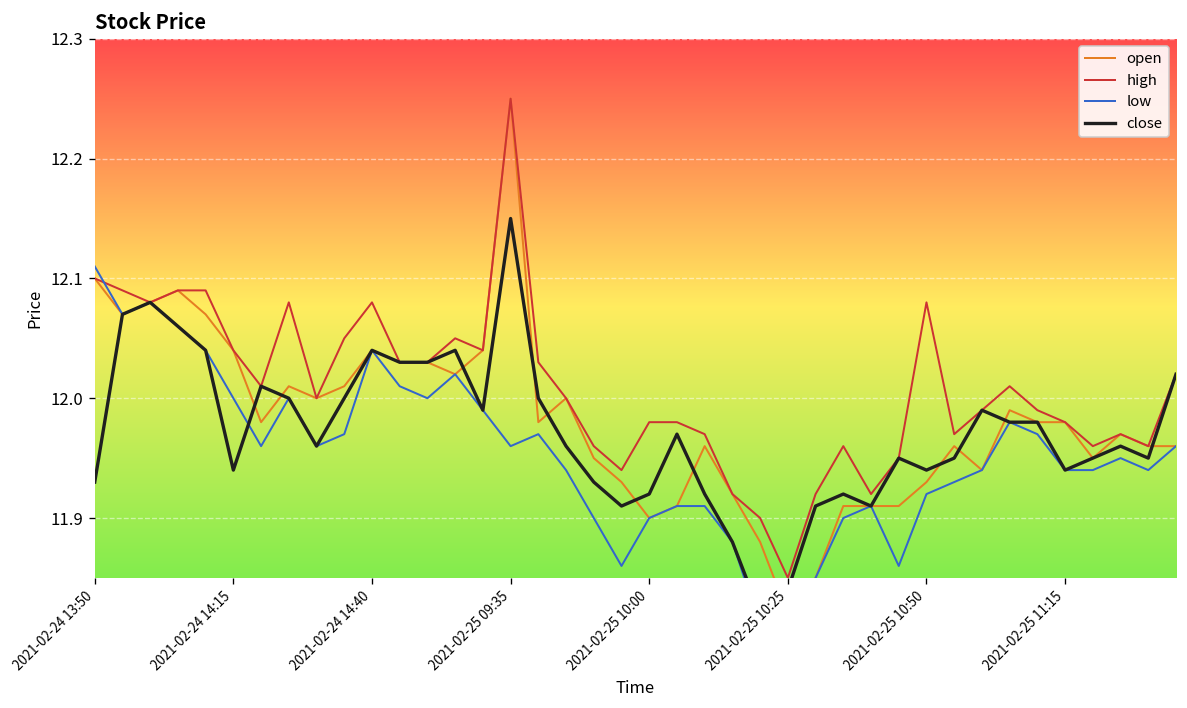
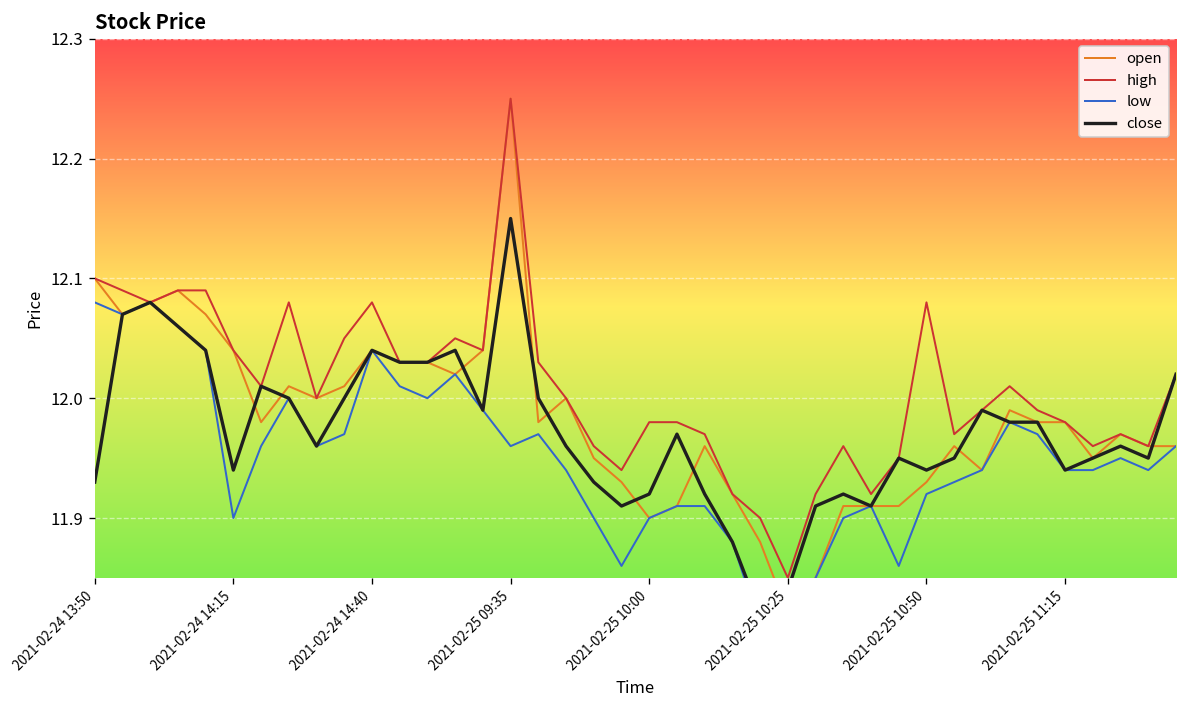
  {
    "open": {
      "2021-02-25 10:50": 11.93
    },
    "high": {
      "2021-02-24 14:40": 12.08,
      "2021-02-25 10:00": 11.98,
      "2021-02-25 10:25": 11.85,
      "2021-02-25 10:50": 12.08
    },
    "low": {
-     "2021-02-24 13:50": 12.11,
-     "2021-02-24 14:15": 12.0,
+     "2021-02-24 13:50": 12.08,
+     "2021-02-24 14:15": 11.9,
      "2021-02-25 09:35": 11.96,
      "2021-02-25 10:50": 11.92
    },
    "close": {
      "2021-02-24 13:50": 11.93,
      "2021-02-24 14:15": 11.94,
      "2021-02-25 09:35": 12.15,
      "2021-02-25 10:00": 11.92,
      "2021-02-25 10:50": 11.94
    }
  }
